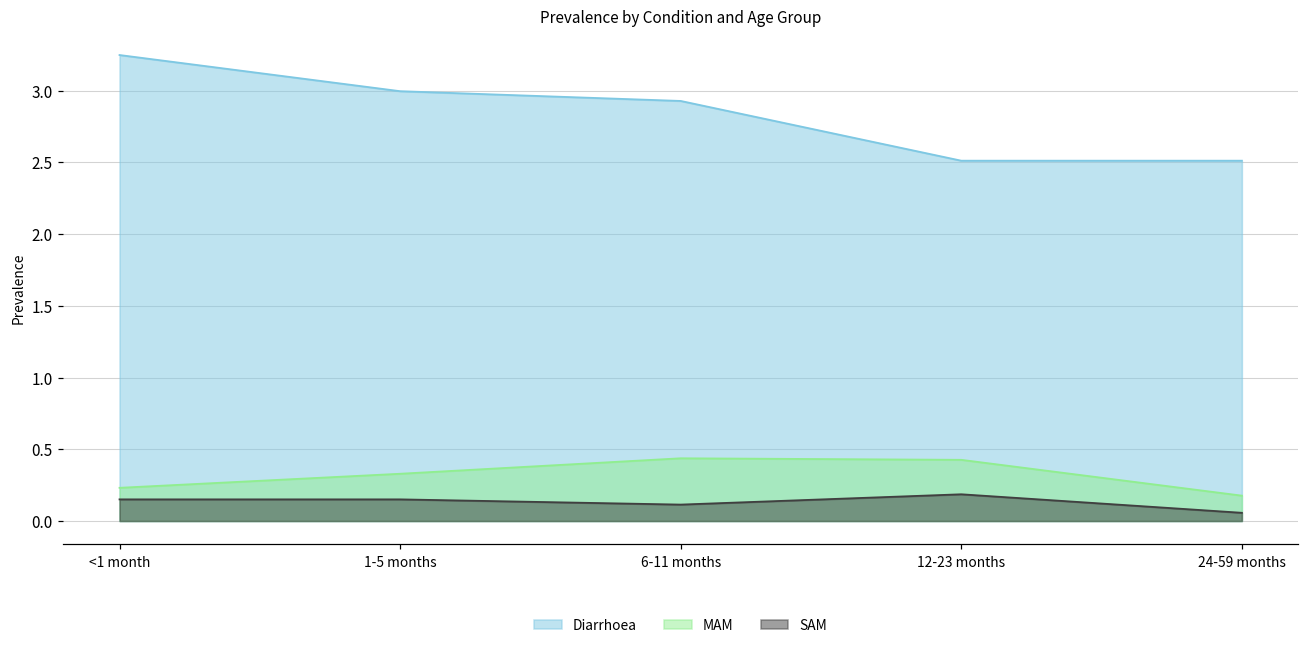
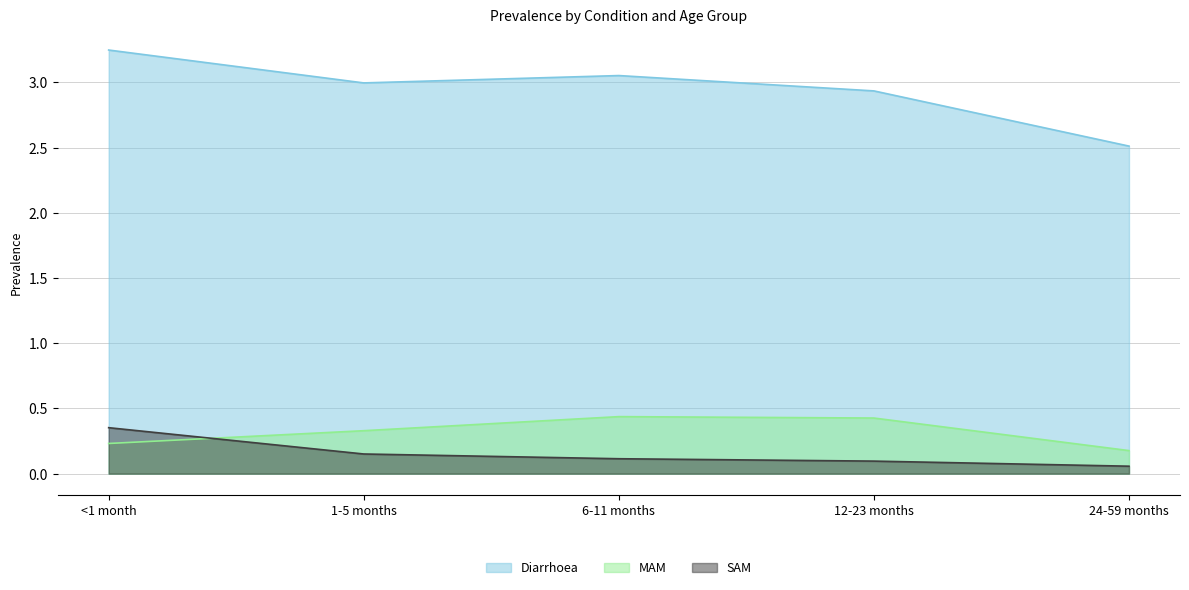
  {
    "Diarrhoea": {
      "<1 month": 3.25,
      "1-5 months": 3.00,
-     "6-11 months": 2.93,
-     "12-23 months": 2.51,
+     "6-11 months": 3.05,
+     "12-23 months": 2.93,
      "24-59 months": 2.51
    },
    "MAM": {
      "<1 month": 0.23,
      "1-5 months": 0.33,
      "6-11 months": 0.44,
      "12-23 months": 0.43,
      "24-59 months": 0.18
    },
    "SAM": {
-     "<1 month": 0.15,
+     "<1 month": 0.35,
      "1-5 months": 0.15,
      "6-11 months": 0.11,
-     "12-23 months": 0.19,
+     "12-23 months": 0.10,
      "24-59 months": 0.06
    }
  }
